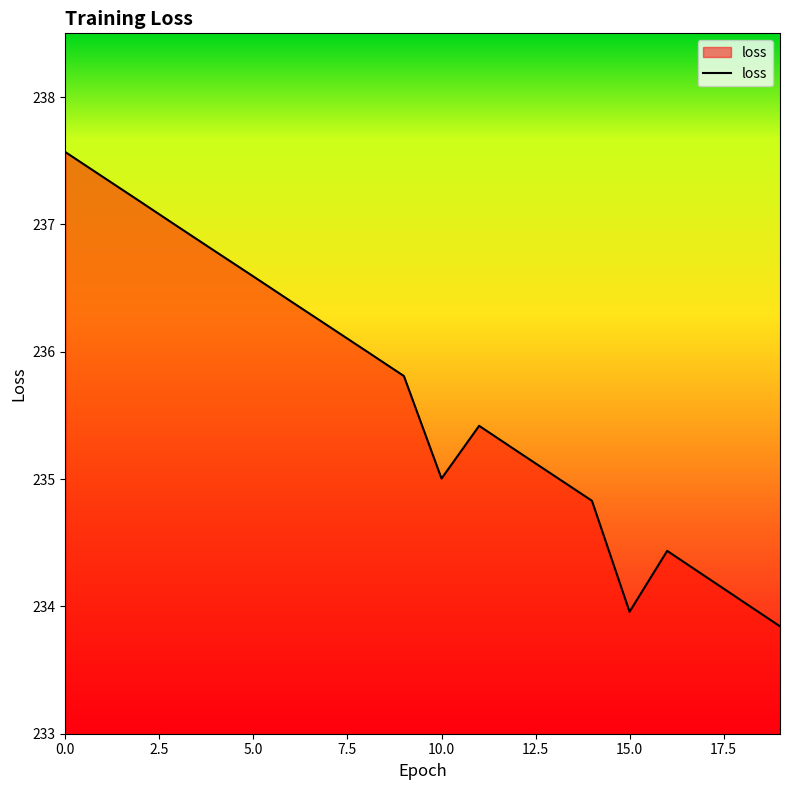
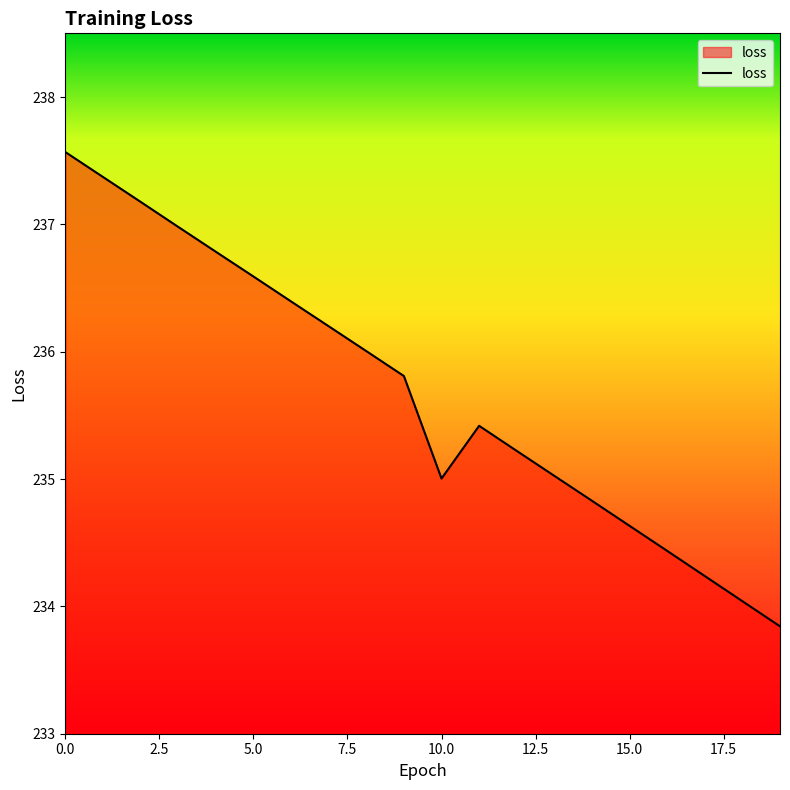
  {
    "0.0": 237.57,
    "5.0": 236.59,
    "10.0": 235.00,
-   "15.0": 233.96
+   "15.0": 234.63
  }
